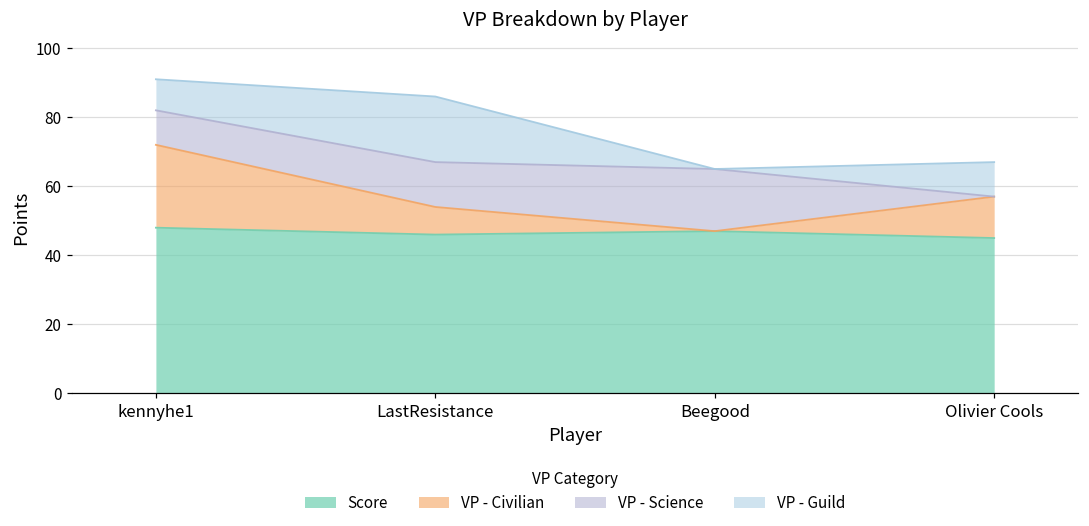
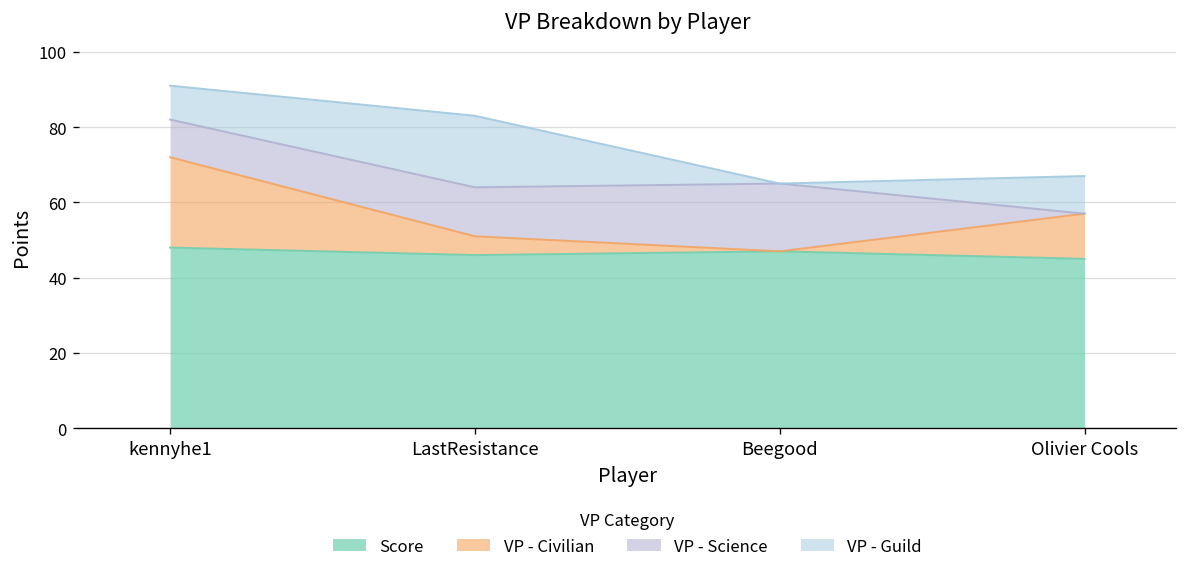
  {
    "Score": {
      "kennyhe1": 48,
      "LastResistance": 46,
      "Olivier Cools": 45
    },
    "VP - Civilian": {
      "kennyhe1": 24,
-     "LastResistance": 8
+     "LastResistance": 5
    }
  }
